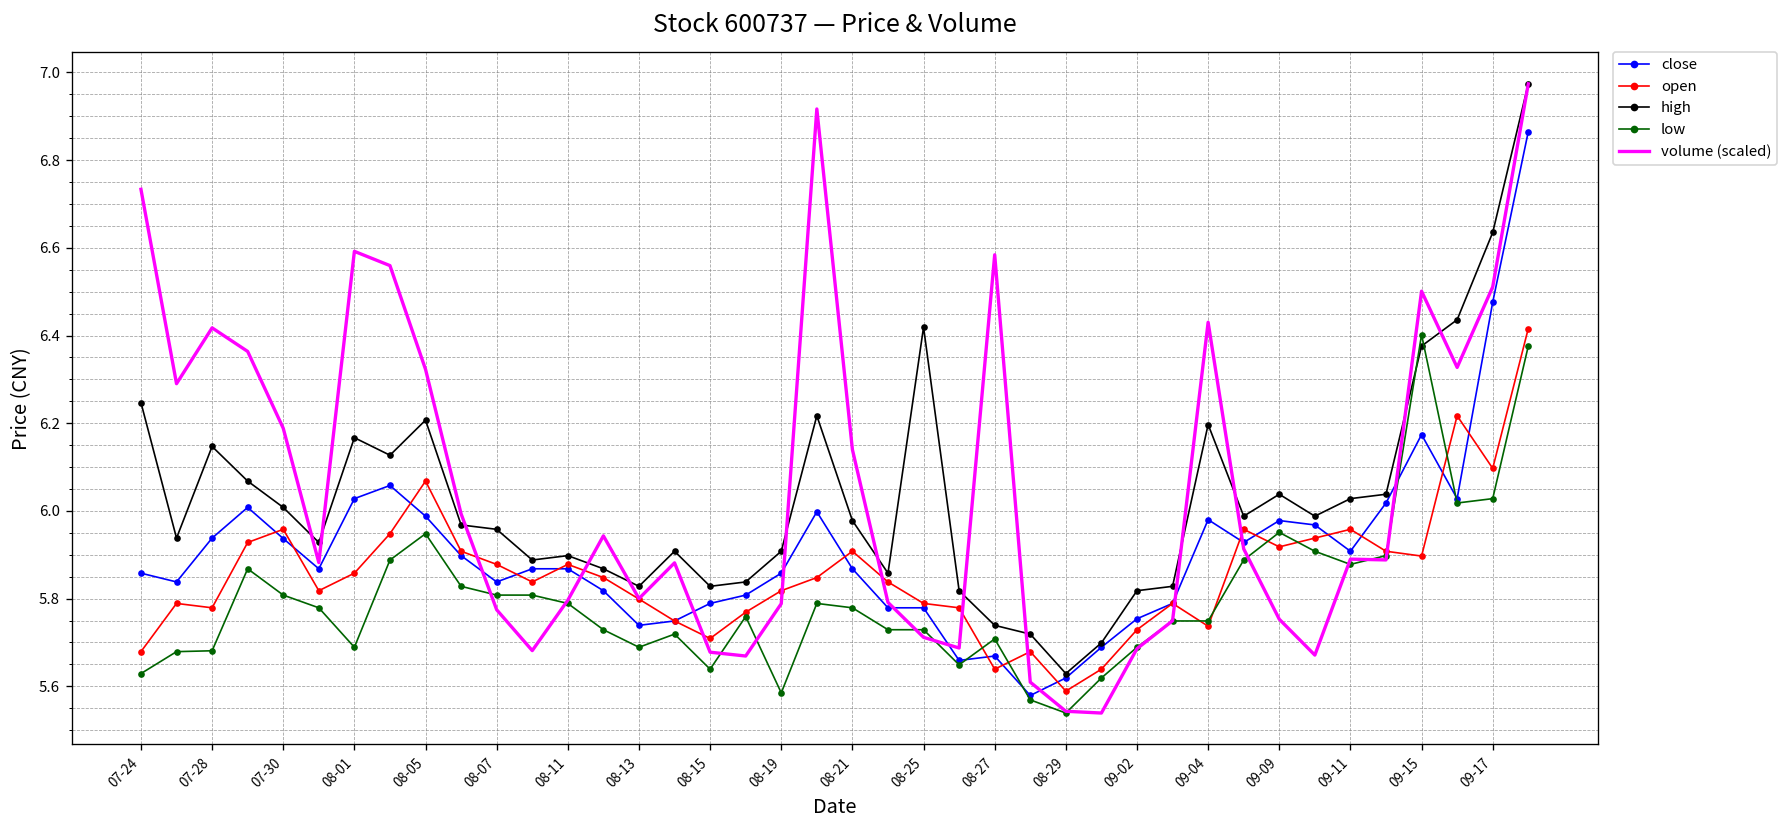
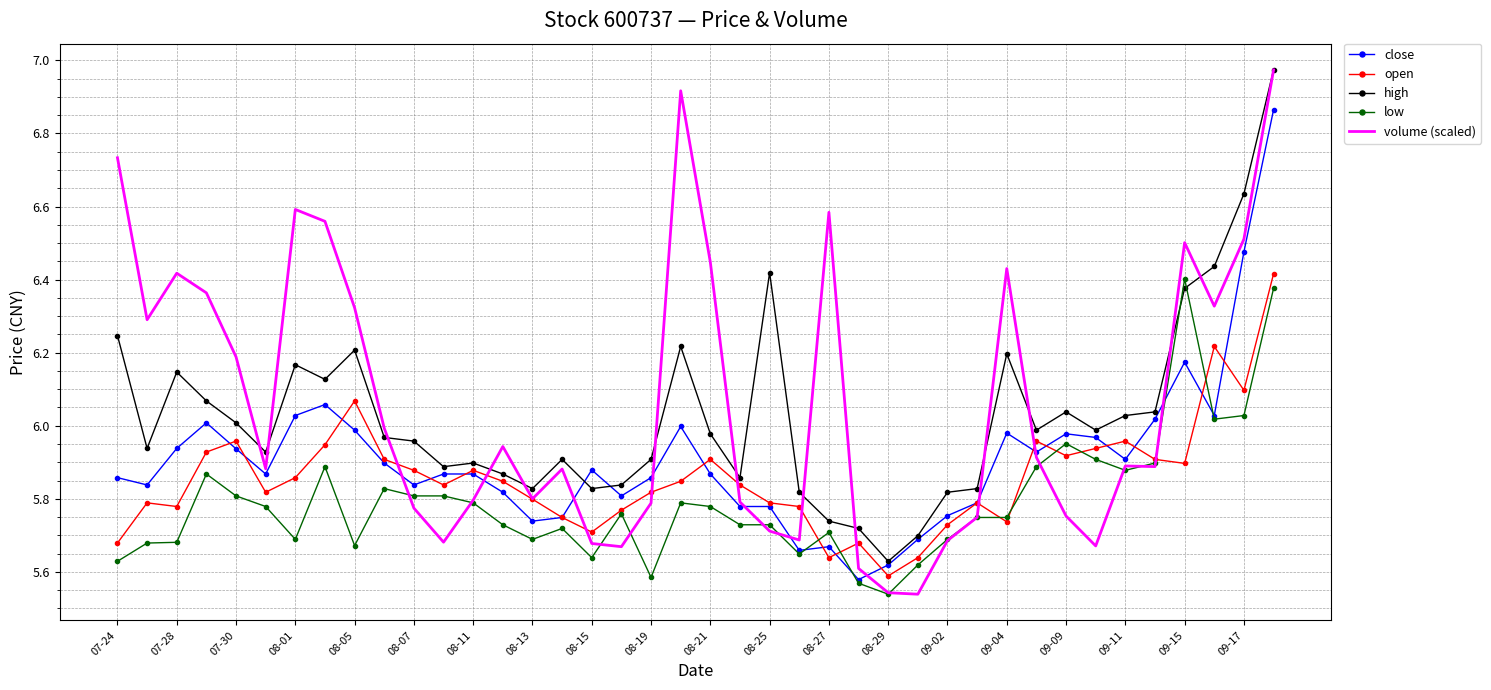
  {
    "close": {
      "07-24": 5.86,
      "07-28": 5.94,
      "07-30": 5.94,
      "08-01": 6.03,
      "08-05": 5.99,
      "08-07": 5.84,
      "08-11": 5.87,
      "08-13": 5.74,
-     "08-15": 5.79,
+     "08-15": 5.88,
      "08-19": 5.86,
      "08-21": 5.87,
      "08-25": 5.78,
      "08-27": 5.67,
      "08-29": 5.62,
      "09-02": 5.75,
      "09-04": 5.98,
      "09-09": 5.98,
      "09-11": 5.91,
      "09-15": 6.17,
      "09-17": 6.48
    },
    "open": {
      "07-24": 5.68,
      "07-28": 5.78,
      "07-30": 5.96,
      "08-01": 5.86,
      "08-05": 6.07,
      "08-07": 5.88,
      "08-11": 5.88,
      "08-15": 5.71,
      "08-19": 5.82,
      "08-21": 5.91,
      "08-25": 5.79,
      "08-27": 5.64,
      "08-29": 5.59,
      "09-02": 5.73,
      "09-04": 5.74,
      "09-09": 5.92,
      "09-11": 5.96,
      "09-15": 5.90,
      "09-17": 6.10
    },
    "high": {
      "07-24": 6.25,
      "07-28": 6.15,
      "07-30": 6.01,
      "08-01": 6.17,
      "08-05": 6.21,
      "08-07": 5.96,
      "08-11": 5.90,
      "08-13": 5.83,
      "08-15": 5.83,
      "08-19": 5.91,
      "08-21": 5.98,
      "08-25": 6.42,
      "08-27": 5.74,
      "08-29": 5.63,
      "09-02": 5.82,
      "09-04": 6.20,
      "09-09": 6.04,
      "09-11": 6.03,
      "09-15": 6.38,
      "09-17": 6.64
    },
    "low": {
      "07-24": 5.63,
      "07-28": 5.68,
      "07-30": 5.81,
      "08-01": 5.69,
-     "08-05": 5.95,
+     "08-05": 5.67,
      "08-07": 5.81,
      "08-11": 5.79,
      "08-13": 5.69,
      "08-15": 5.64,
      "08-19": 5.59,
      "08-21": 5.78,
      "08-25": 5.73,
      "08-27": 5.71,
      "09-04": 5.75,
      "09-09": 5.95,
      "09-11": 5.88,
      "09-15": 6.40,
      "09-17": 6.03
    },
    "volume (scaled)": {
      "07-24": 6.73,
      "07-28": 6.42,
      "07-30": 6.19,
      "08-01": 6.59,
      "08-05": 6.32,
      "08-07": 5.77,
      "08-11": 5.80,
      "08-15": 5.68,
      "08-19": 5.79,
-     "08-21": 6.14,
+     "08-21": 6.45,
      "08-25": 5.71,
      "08-27": 6.58,
      "09-04": 6.43,
      "09-09": 5.75,
      "09-11": 5.89,
      "09-15": 6.50,
      "09-17": 6.51
    }
  }
